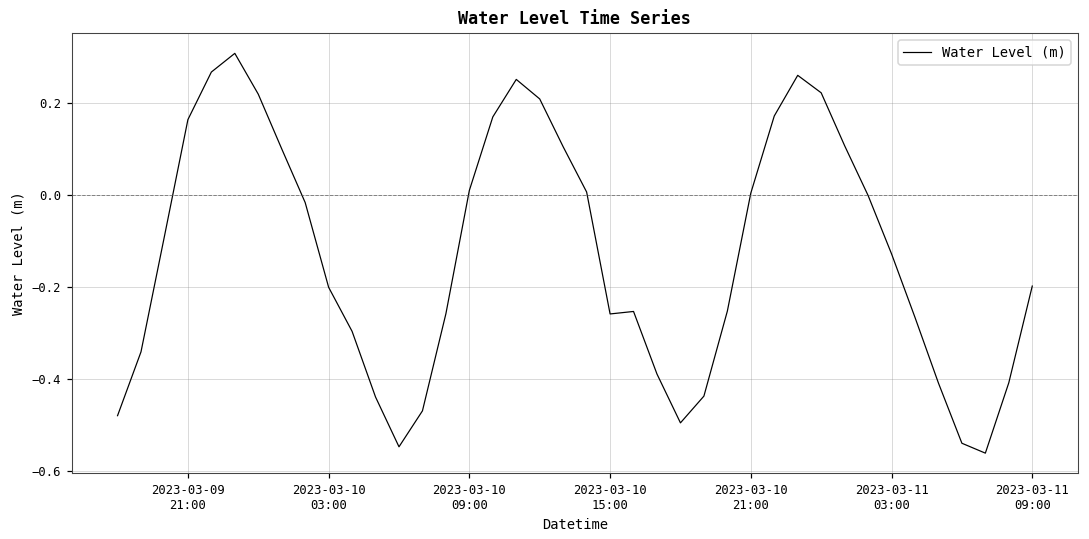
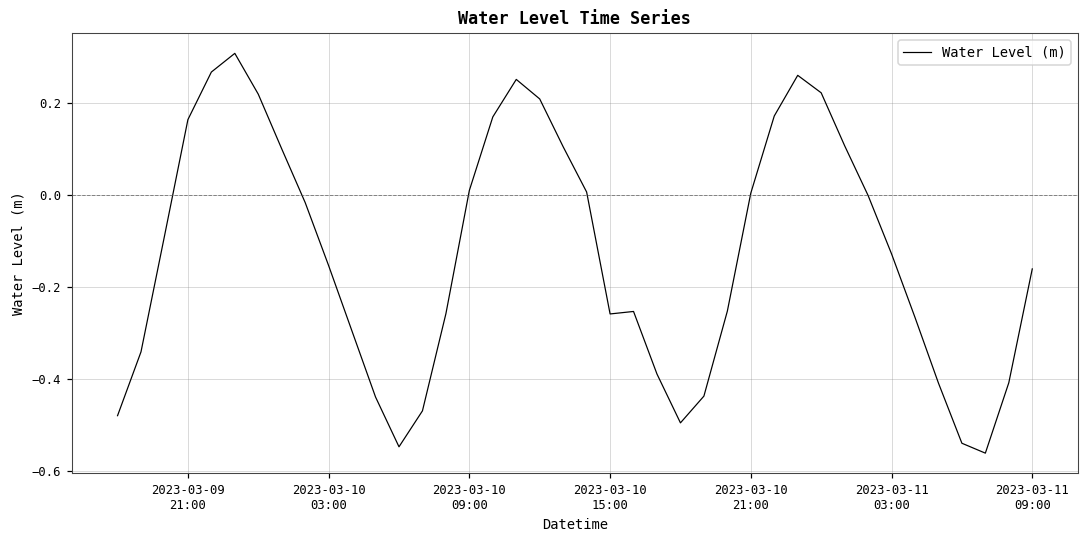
  {
    "2023-03-09 21:00": 0.16,
-   "2023-03-10 03:00": -0.20,
+   "2023-03-10 03:00": -0.15,
    "2023-03-10 09:00": 0.01,
    "2023-03-10 15:00": -0.26,
    "2023-03-10 21:00": 0.00,
    "2023-03-11 03:00": -0.13,
-   "2023-03-11 09:00": -0.20
+   "2023-03-11 09:00": -0.16
  }
